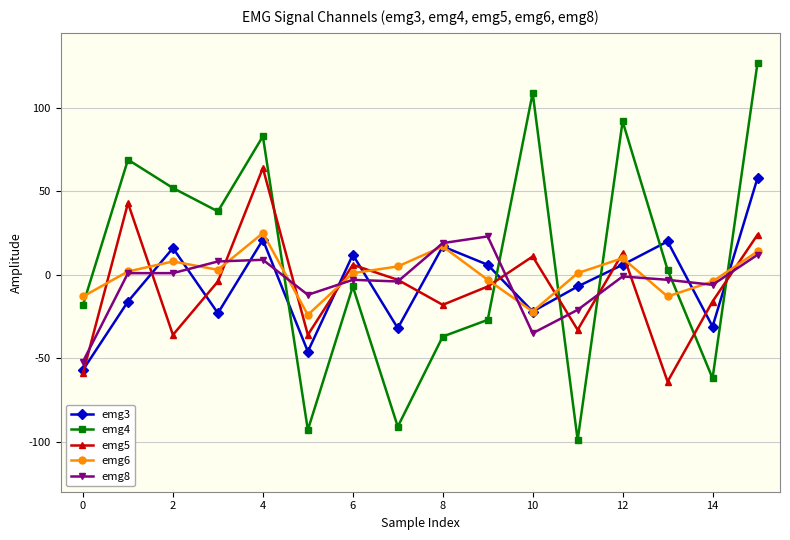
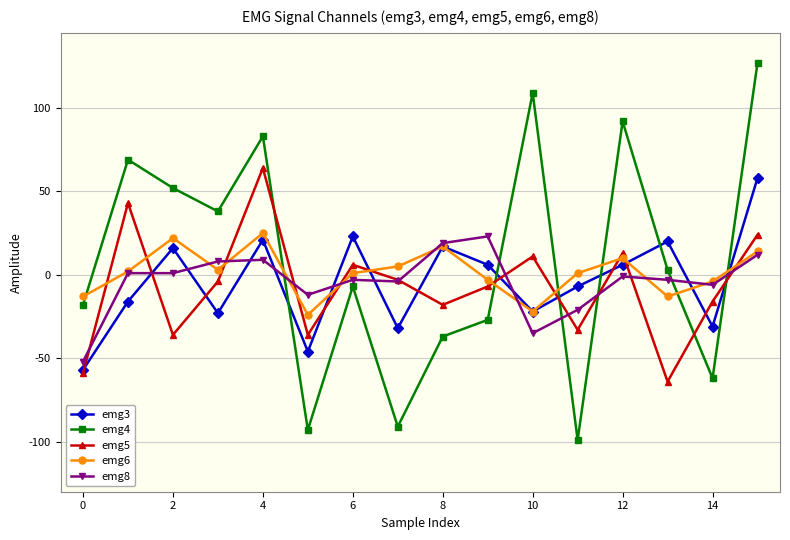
  {
    "emg3": {
      "0": -57,
      "2": 16,
      "4": 21,
-     "6": 12,
+     "6": 23,
      "12": 6,
      "14": -31
    },
    "emg4": {
      "0": -18,
      "2": 52,
      "4": 83,
      "6": -7,
      "8": -37,
      "10": 109,
      "12": 92,
      "14": -62
    },
    "emg5": {
      "0": -59,
      "2": -36,
      "4": 64,
      "6": 6,
      "8": -18,
      "10": 11,
      "12": 13,
      "14": -16
    },
    "emg6": {
      "0": -13,
-     "2": 8,
+     "2": 22,
      "4": 25,
      "6": 1,
      "12": 10,
      "14": -4
    },
    "emg8": {
      "0": -52,
      "2": 1,
      "4": 9,
      "6": -3,
      "8": 19,
      "10": -35,
      "12": -1,
      "14": -6
    }
  }
